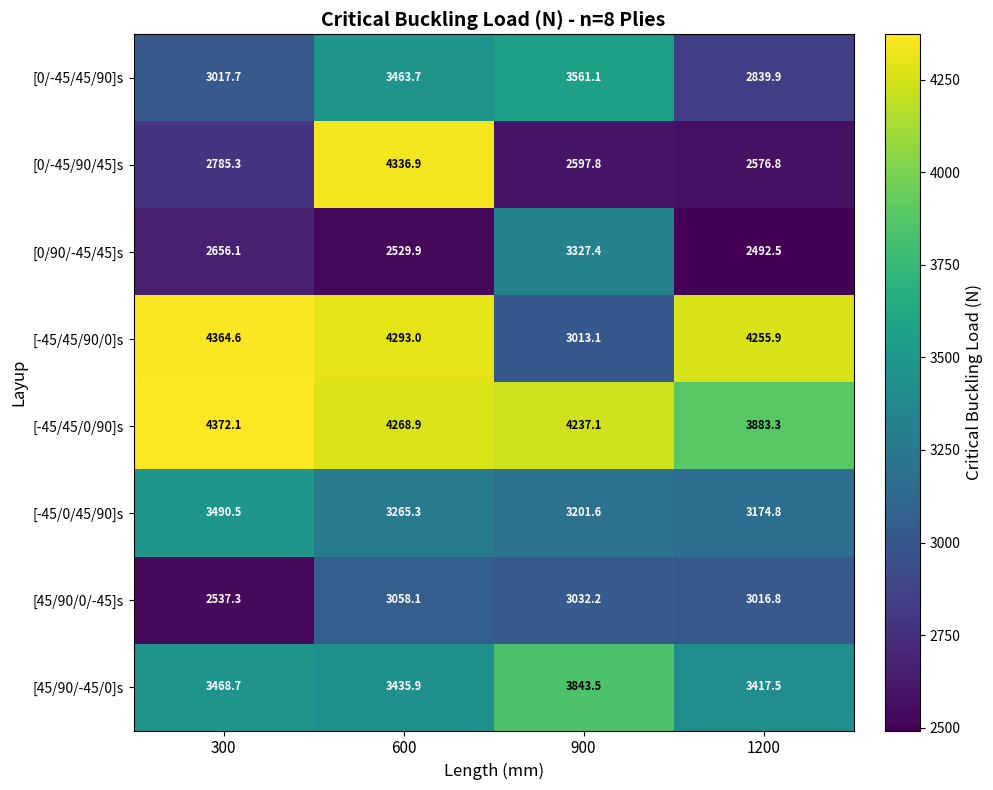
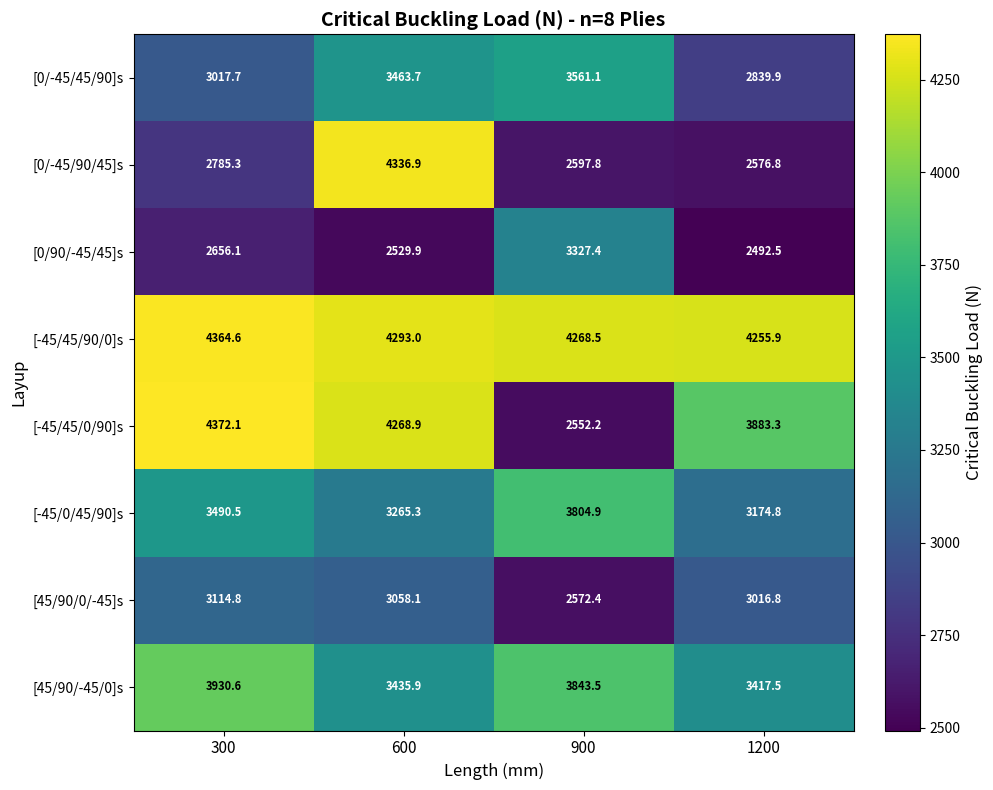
  {
    "[0/-45/45/90]s": {
      "300": 3017.7,
      "600": 3463.7,
      "900": 3561.1,
      "1200": 2839.9
    },
    "[0/-45/90/45]s": {
      "300": 2785.3,
      "600": 4336.9,
      "900": 2597.8,
      "1200": 2576.8
    },
    "[0/90/-45/45]s": {
      "300": 2656.1,
      "600": 2529.9,
      "900": 3327.4,
      "1200": 2492.5
    },
    "[-45/45/90/0]s": {
      "300": 4364.6,
      "600": 4293.0,
-     "900": 3013.1,
+     "900": 4268.5,
      "1200": 4255.9
    },
    "[-45/45/0/90]s": {
      "300": 4372.1,
      "600": 4268.9,
-     "900": 4237.1,
+     "900": 2552.2,
      "1200": 3883.3
    },
    "[-45/0/45/90]s": {
      "300": 3490.5,
      "600": 3265.3,
-     "900": 3201.6,
+     "900": 3804.9,
      "1200": 3174.8
    },
    "[45/90/0/-45]s": {
-     "300": 2537.3,
+     "300": 3114.8,
      "600": 3058.1,
-     "900": 3032.2,
+     "900": 2572.4,
      "1200": 3016.8
    },
    "[45/90/-45/0]s": {
-     "300": 3468.7,
+     "300": 3930.6,
      "600": 3435.9,
      "900": 3843.5,
      "1200": 3417.5
    }
  }
